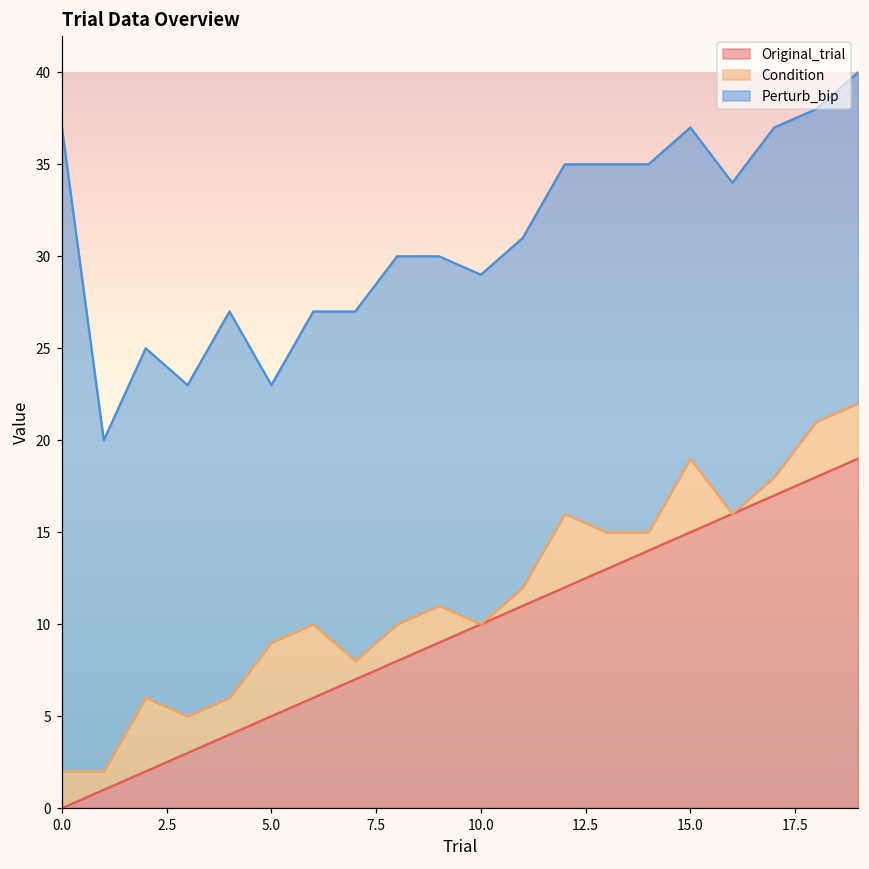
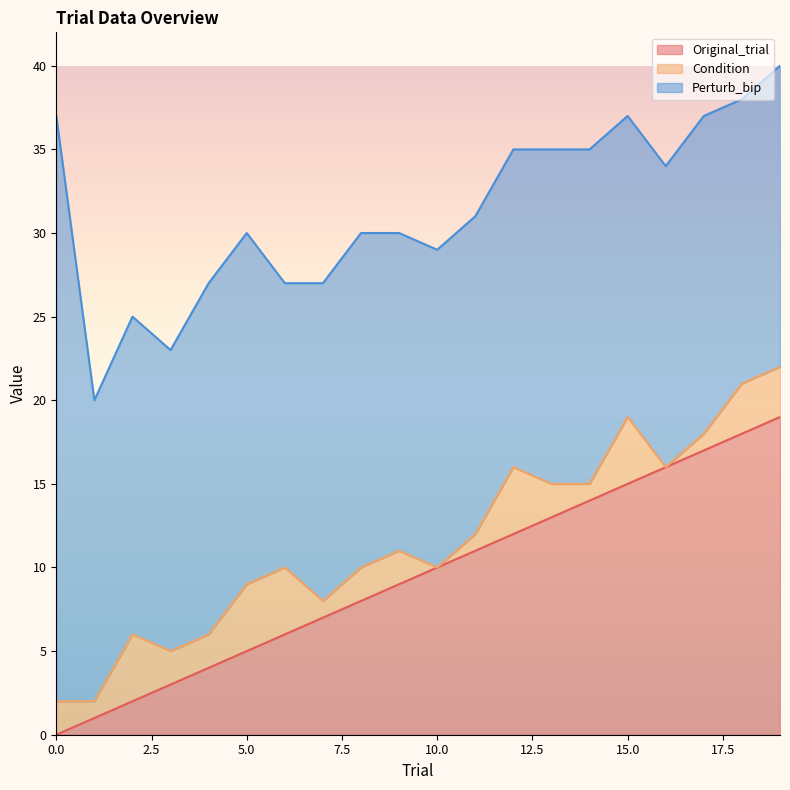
  {
    "Perturb_bip": {
      "0.0": 35,
-     "5.0": 14,
+     "5.0": 21,
      "10.0": 19,
      "15.0": 18
    }
  }
